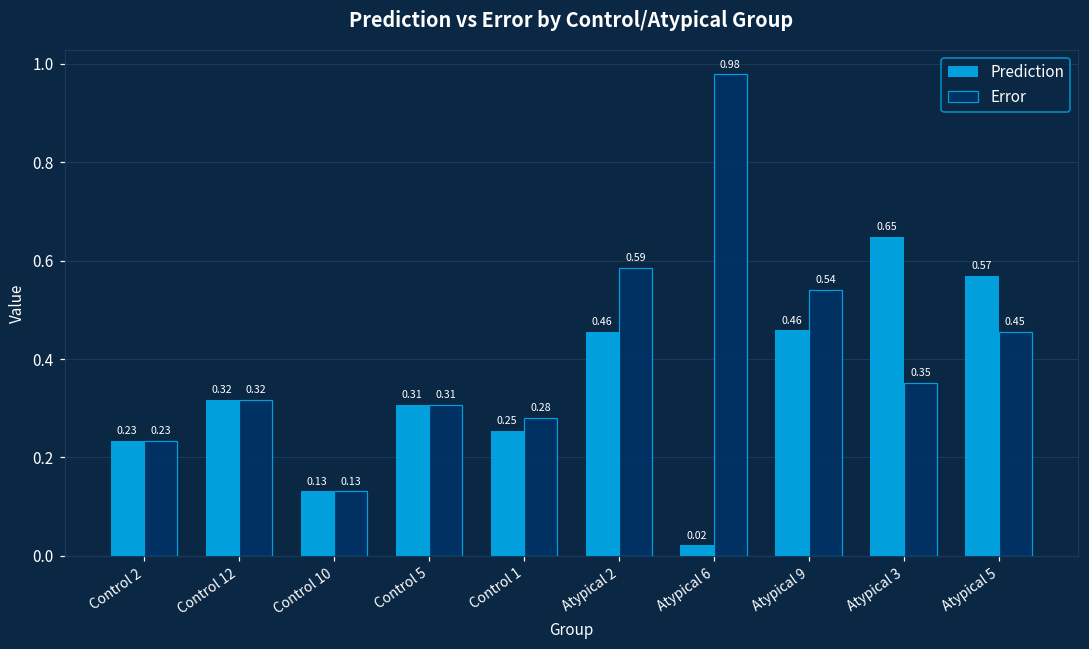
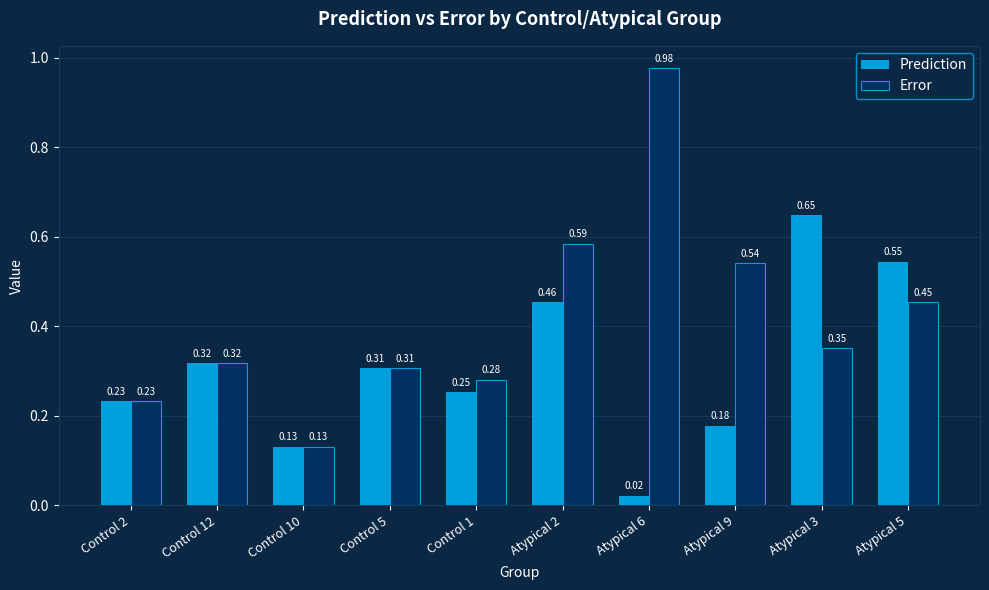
  {
    "Prediction": {
      "Control 2": 0.23,
      "Control 12": 0.32,
      "Control 10": 0.13,
      "Control 5": 0.31,
      "Control 1": 0.25,
      "Atypical 2": 0.46,
      "Atypical 6": 0.02,
-     "Atypical 9": 0.46,
+     "Atypical 9": 0.18,
      "Atypical 3": 0.65,
-     "Atypical 5": 0.57
+     "Atypical 5": 0.55
    },
    "Error": {
      "Control 2": 0.23,
      "Control 12": 0.32,
      "Control 10": 0.13,
      "Control 5": 0.31,
      "Control 1": 0.28,
      "Atypical 2": 0.59,
      "Atypical 6": 0.98,
      "Atypical 9": 0.54,
      "Atypical 3": 0.35,
      "Atypical 5": 0.45
    }
  }
